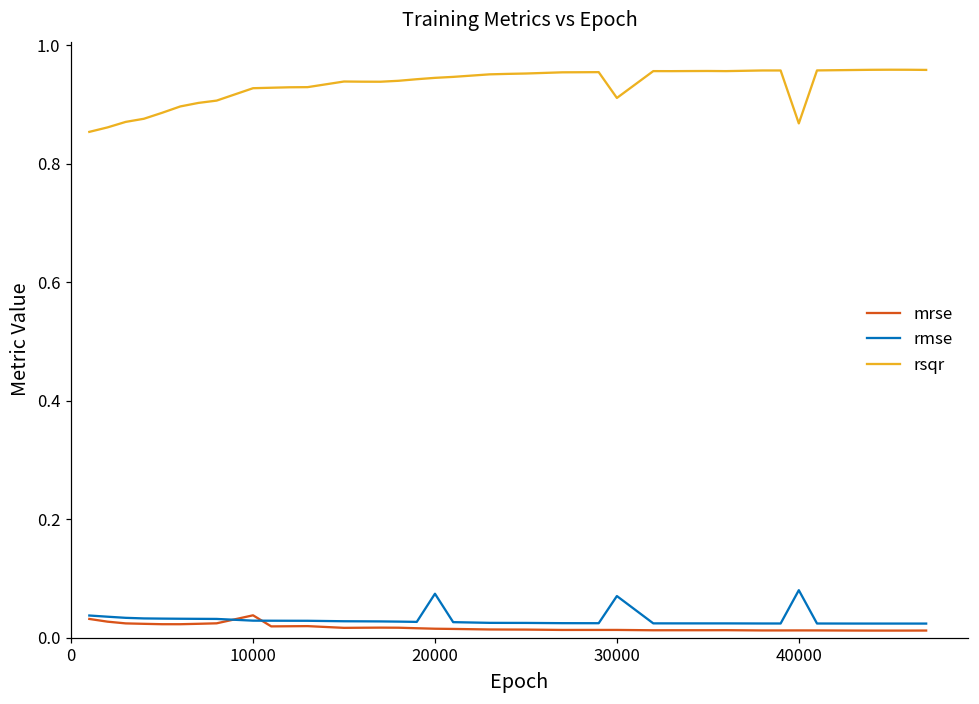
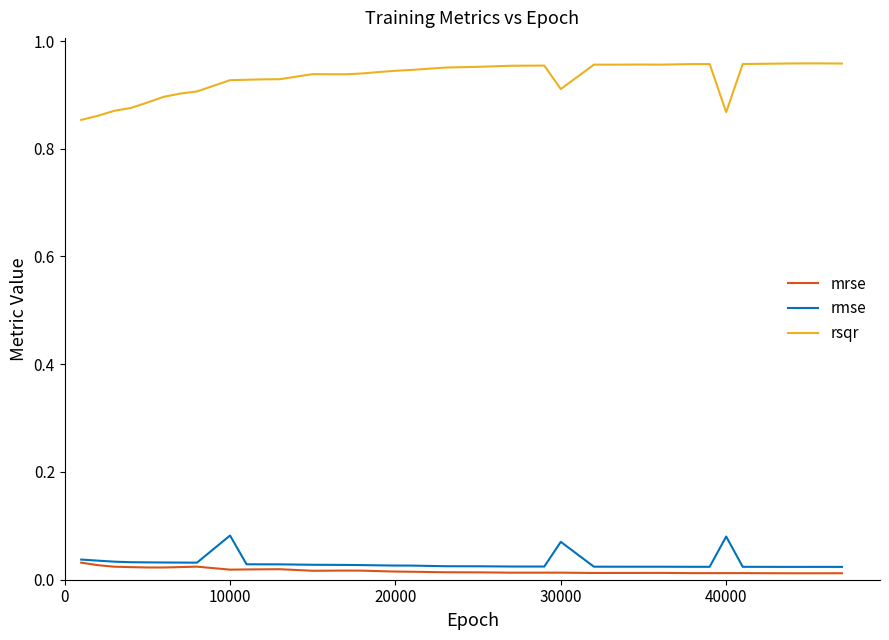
  {
    "mrse": {
-     "10000": 0.04,
+     "10000": 0.02,
      "20000": 0.02,
      "30000": 0.01,
      "40000": 0.01
    },
    "rmse": {
-     "10000": 0.03,
-     "20000": 0.07,
+     "10000": 0.08,
+     "20000": 0.03,
      "30000": 0.07,
      "40000": 0.08
    },
    "rsqr": {
      "10000": 0.93,
      "20000": 0.94,
      "30000": 0.91,
      "40000": 0.87
    }
  }
